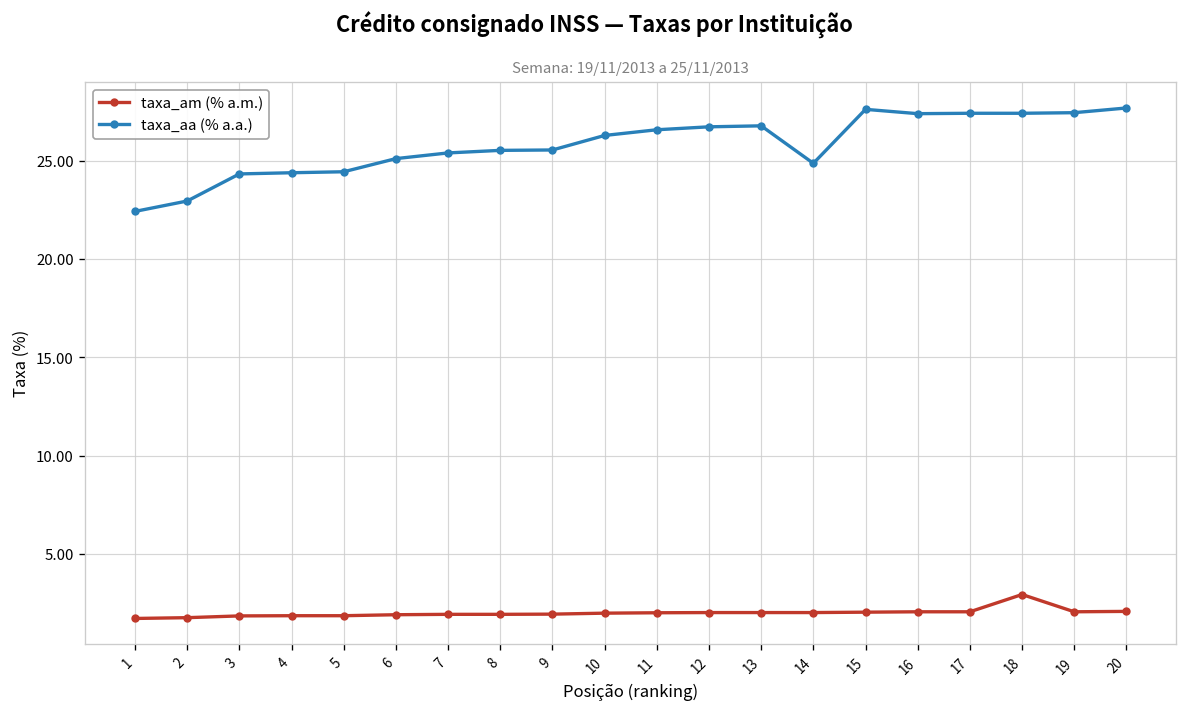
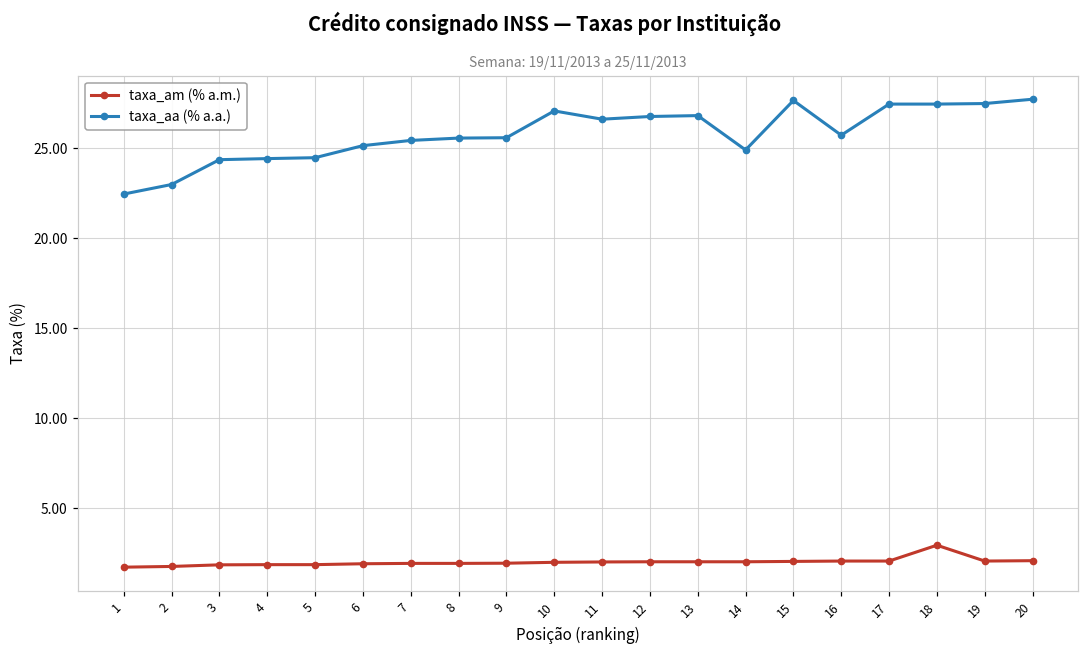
  {
    "taxa_am (% a.m.)": {
      "1": 1.7,
      "2": 1.7,
      "3": 1.8,
      "4": 1.8,
      "5": 1.8,
      "6": 1.9,
      "7": 1.9,
      "8": 1.9,
      "9": 1.9,
      "10": 2.0,
      "11": 2.0,
      "12": 2.0,
      "13": 2.0,
      "14": 2.0,
      "15": 2.0,
      "16": 2.0,
      "17": 2.0,
      "18": 2.9,
      "19": 2.0,
      "20": 2.1
    },
    "taxa_aa (% a.a.)": {
      "1": 22.4,
      "2": 23.0,
      "3": 24.4,
      "4": 24.4,
      "5": 24.5,
      "6": 25.1,
      "7": 25.4,
      "8": 25.6,
      "9": 25.6,
-     "10": 26.3,
+     "10": 27.1,
      "11": 26.6,
      "12": 26.8,
      "13": 26.8,
      "14": 24.9,
      "15": 27.6,
-     "16": 27.4,
+     "16": 25.7,
      "17": 27.4,
      "18": 27.4,
      "19": 27.5,
      "20": 27.7
    }
  }
